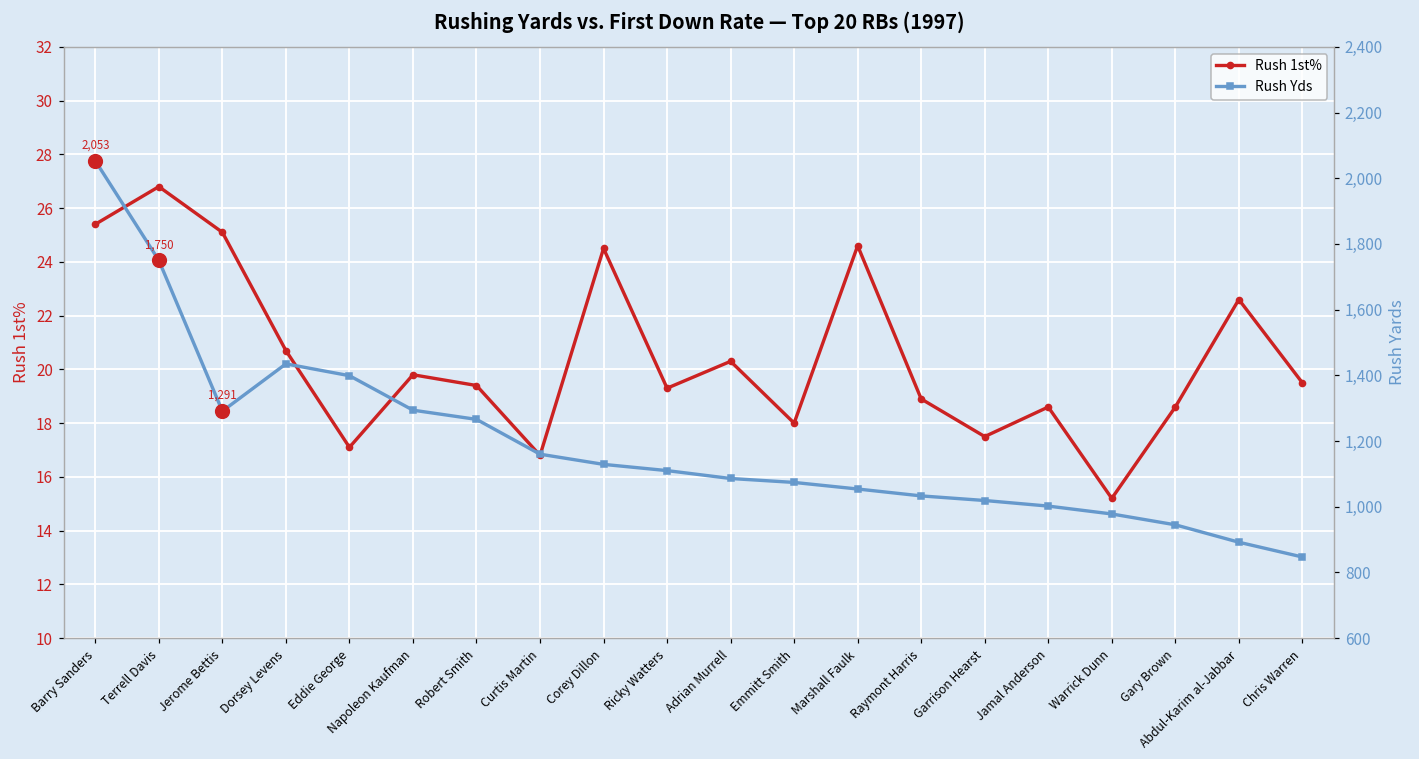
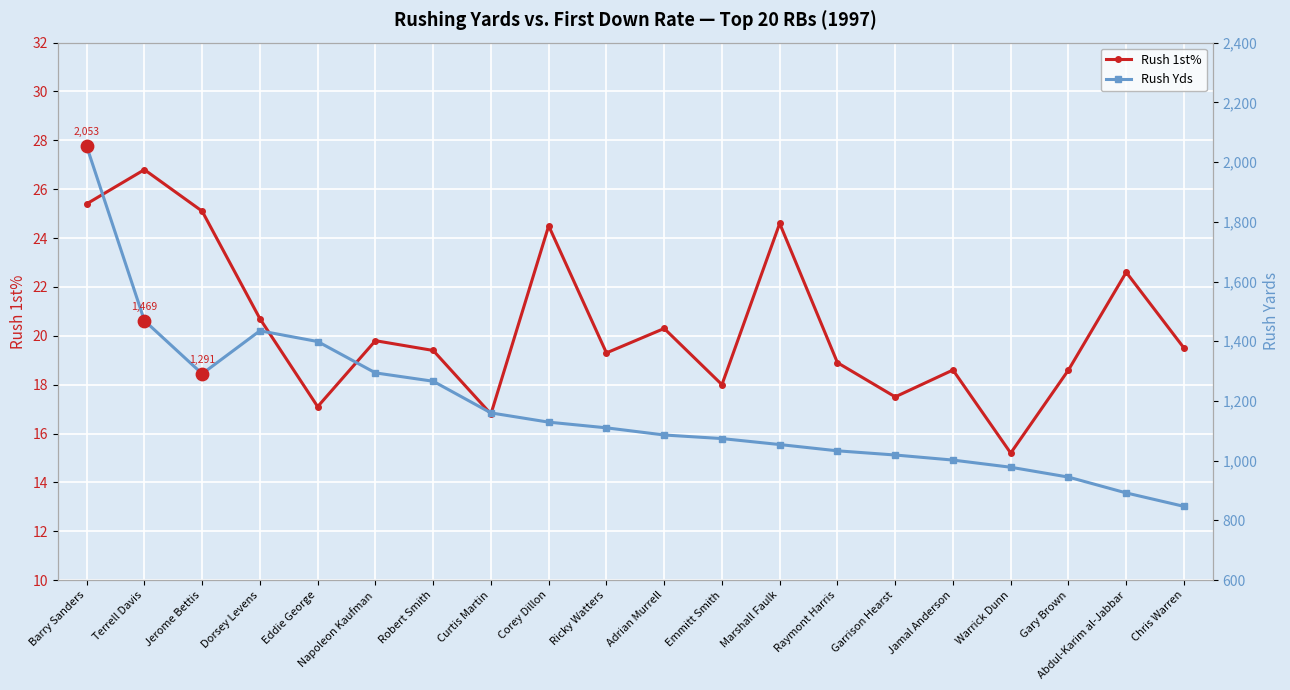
  {
    "Rush Yds": {
-     "Terrell Davis": "1,750"
+     "Terrell Davis": "1,469"
    }
  }
